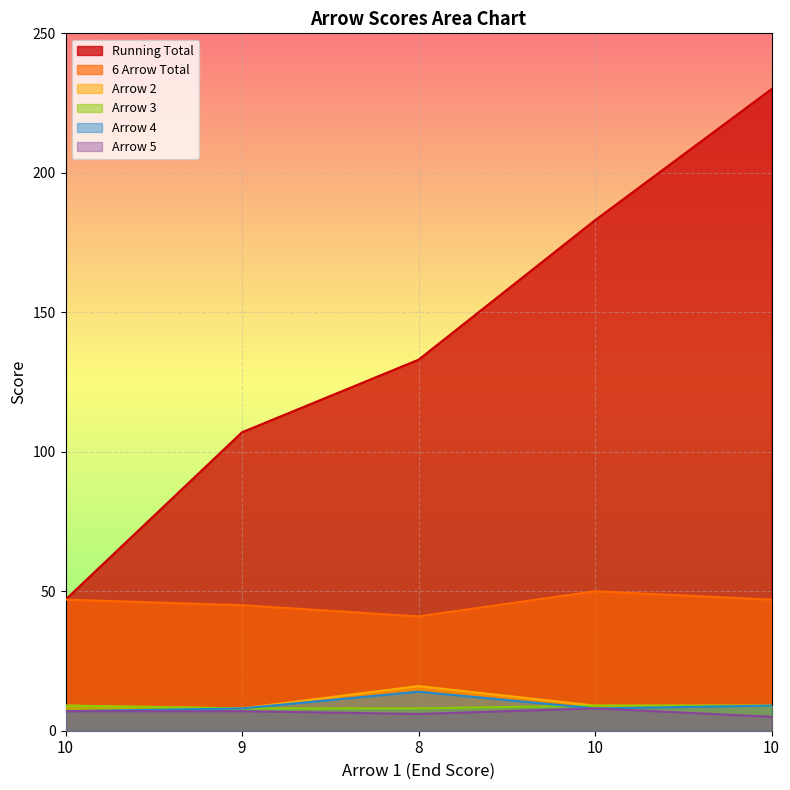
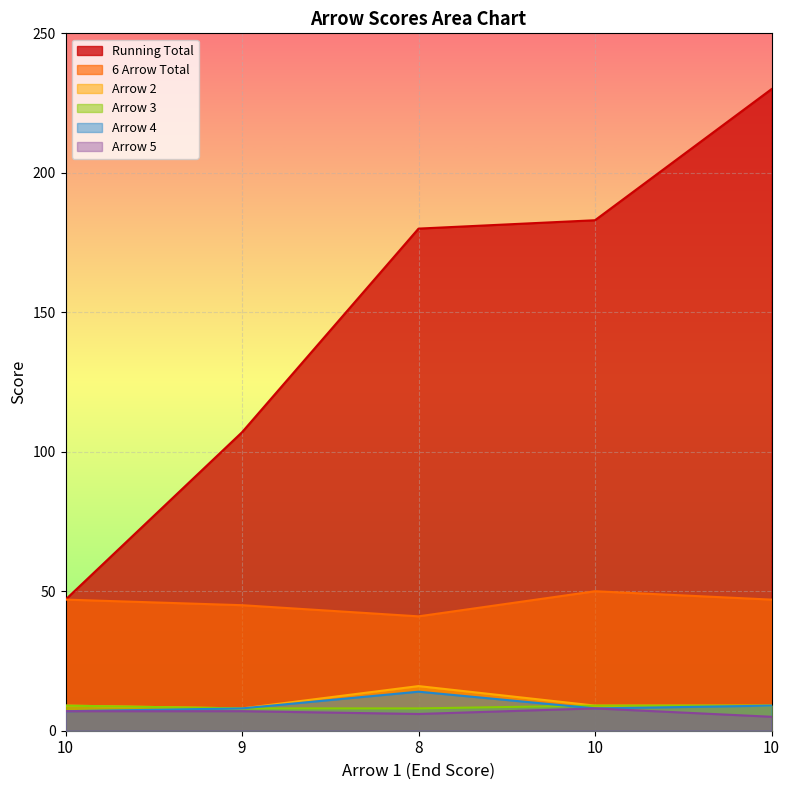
  {
    "Running Total": {
      "9": 107,
-     "8": 133
+     "8": 180
    },
    "6 Arrow Total": {
      "9": 45,
      "8": 41
    },
    "Arrow 2": {
      "8": 16
    },
    "Arrow 3": {
      "8": 8
    },
    "Arrow 4": {
      "8": 14
    },
    "Arrow 5": {
      "9": 7,
      "8": 6
    }
  }
